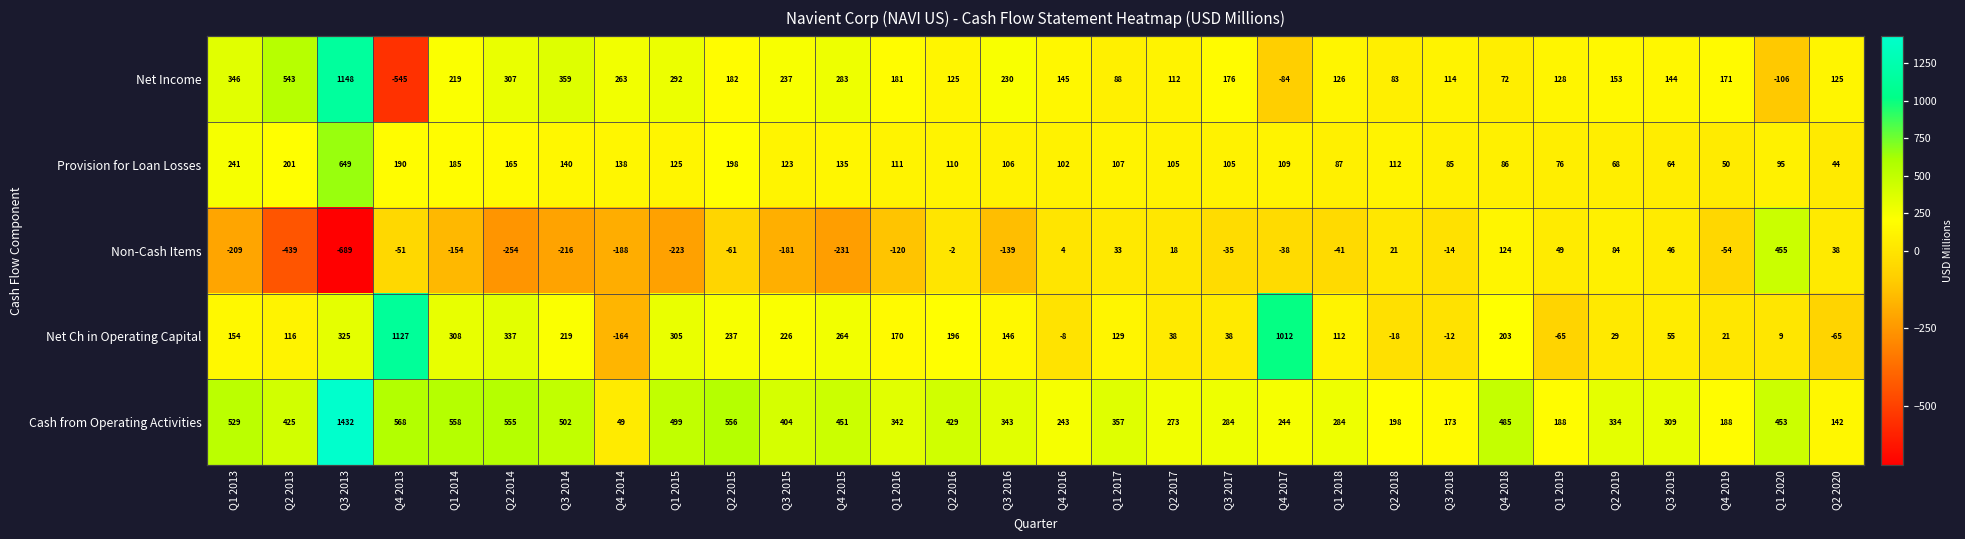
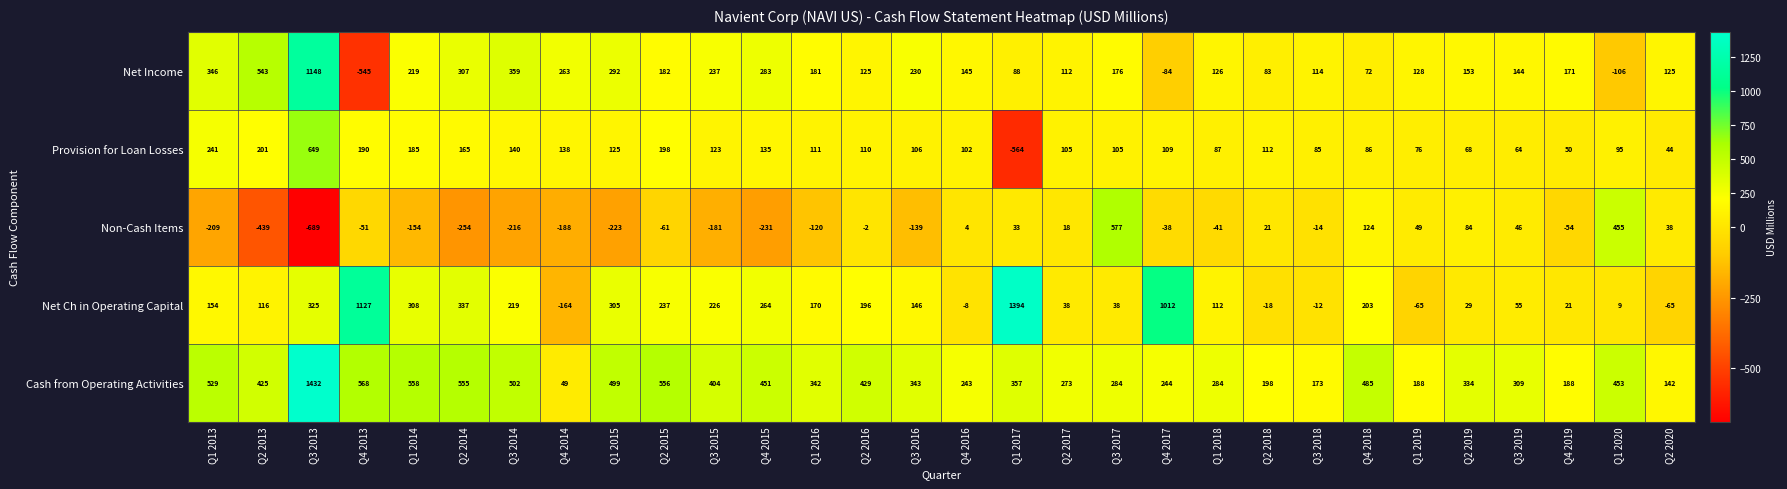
  {
    "Net Income": {
      "Q1 2013": 346,
      "Q2 2013": 543,
      "Q3 2013": 1148,
      "Q4 2013": -545,
      "Q1 2014": 219,
      "Q2 2014": 307,
      "Q3 2014": 359,
      "Q4 2014": 263,
      "Q1 2015": 292,
      "Q2 2015": 182,
      "Q3 2015": 237,
      "Q4 2015": 283,
      "Q1 2016": 181,
      "Q2 2016": 125,
      "Q3 2016": 230,
      "Q4 2016": 145,
      "Q1 2017": 88,
      "Q2 2017": 112,
      "Q3 2017": 176,
      "Q4 2017": -84,
      "Q1 2018": 126,
      "Q2 2018": 83,
      "Q3 2018": 114,
      "Q4 2018": 72,
      "Q1 2019": 128,
      "Q2 2019": 153,
      "Q3 2019": 144,
      "Q4 2019": 171,
      "Q1 2020": -106,
      "Q2 2020": 125
    },
    "Provision for Loan Losses": {
      "Q1 2013": 241,
      "Q2 2013": 201,
      "Q3 2013": 649,
      "Q4 2013": 190,
      "Q1 2014": 185,
      "Q2 2014": 165,
      "Q3 2014": 140,
      "Q4 2014": 138,
      "Q1 2015": 125,
      "Q2 2015": 198,
      "Q3 2015": 123,
      "Q4 2015": 135,
      "Q1 2016": 111,
      "Q2 2016": 110,
      "Q3 2016": 106,
      "Q4 2016": 102,
-     "Q1 2017": 107,
+     "Q1 2017": -564,
      "Q2 2017": 105,
      "Q3 2017": 105,
      "Q4 2017": 109,
      "Q1 2018": 87,
      "Q2 2018": 112,
      "Q3 2018": 85,
      "Q4 2018": 86,
      "Q1 2019": 76,
      "Q2 2019": 68,
      "Q3 2019": 64,
      "Q4 2019": 50,
      "Q1 2020": 95,
      "Q2 2020": 44
    },
    "Non-Cash Items": {
      "Q1 2013": -209,
      "Q2 2013": -439,
      "Q3 2013": -689,
      "Q4 2013": -51,
      "Q1 2014": -154,
      "Q2 2014": -254,
      "Q3 2014": -216,
      "Q4 2014": -188,
      "Q1 2015": -223,
      "Q2 2015": -61,
      "Q3 2015": -181,
      "Q4 2015": -231,
      "Q1 2016": -120,
      "Q2 2016": -2,
      "Q3 2016": -139,
      "Q4 2016": 4,
      "Q1 2017": 33,
      "Q2 2017": 18,
-     "Q3 2017": -35,
+     "Q3 2017": 577,
      "Q4 2017": -38,
      "Q1 2018": -41,
      "Q2 2018": 21,
      "Q3 2018": -14,
      "Q4 2018": 124,
      "Q1 2019": 49,
      "Q2 2019": 84,
      "Q3 2019": 46,
      "Q4 2019": -54,
      "Q1 2020": 455,
      "Q2 2020": 38
    },
    "Net Ch in Operating Capital": {
      "Q1 2013": 154,
      "Q2 2013": 116,
      "Q3 2013": 325,
      "Q4 2013": 1127,
      "Q1 2014": 308,
      "Q2 2014": 337,
      "Q3 2014": 219,
      "Q4 2014": -164,
      "Q1 2015": 305,
      "Q2 2015": 237,
      "Q3 2015": 226,
      "Q4 2015": 264,
      "Q1 2016": 170,
      "Q2 2016": 196,
      "Q3 2016": 146,
      "Q4 2016": -8,
-     "Q1 2017": 129,
+     "Q1 2017": 1394,
      "Q2 2017": 38,
      "Q3 2017": 38,
      "Q4 2017": 1012,
      "Q1 2018": 112,
      "Q2 2018": -18,
      "Q3 2018": -12,
      "Q4 2018": 203,
      "Q1 2019": -65,
      "Q2 2019": 29,
      "Q3 2019": 55,
      "Q4 2019": 21,
      "Q1 2020": 9,
      "Q2 2020": -65
    },
    "Cash from Operating Activities": {
      "Q1 2013": 529,
      "Q2 2013": 425,
      "Q3 2013": 1432,
      "Q4 2013": 568,
      "Q1 2014": 558,
      "Q2 2014": 555,
      "Q3 2014": 502,
      "Q4 2014": 49,
      "Q1 2015": 499,
      "Q2 2015": 556,
      "Q3 2015": 404,
      "Q4 2015": 451,
      "Q1 2016": 342,
      "Q2 2016": 429,
      "Q3 2016": 343,
      "Q4 2016": 243,
      "Q1 2017": 357,
      "Q2 2017": 273,
      "Q3 2017": 284,
      "Q4 2017": 244,
      "Q1 2018": 284,
      "Q2 2018": 198,
      "Q3 2018": 173,
      "Q4 2018": 485,
      "Q1 2019": 188,
      "Q2 2019": 334,
      "Q3 2019": 309,
      "Q4 2019": 188,
      "Q1 2020": 453,
      "Q2 2020": 142
    }
  }
